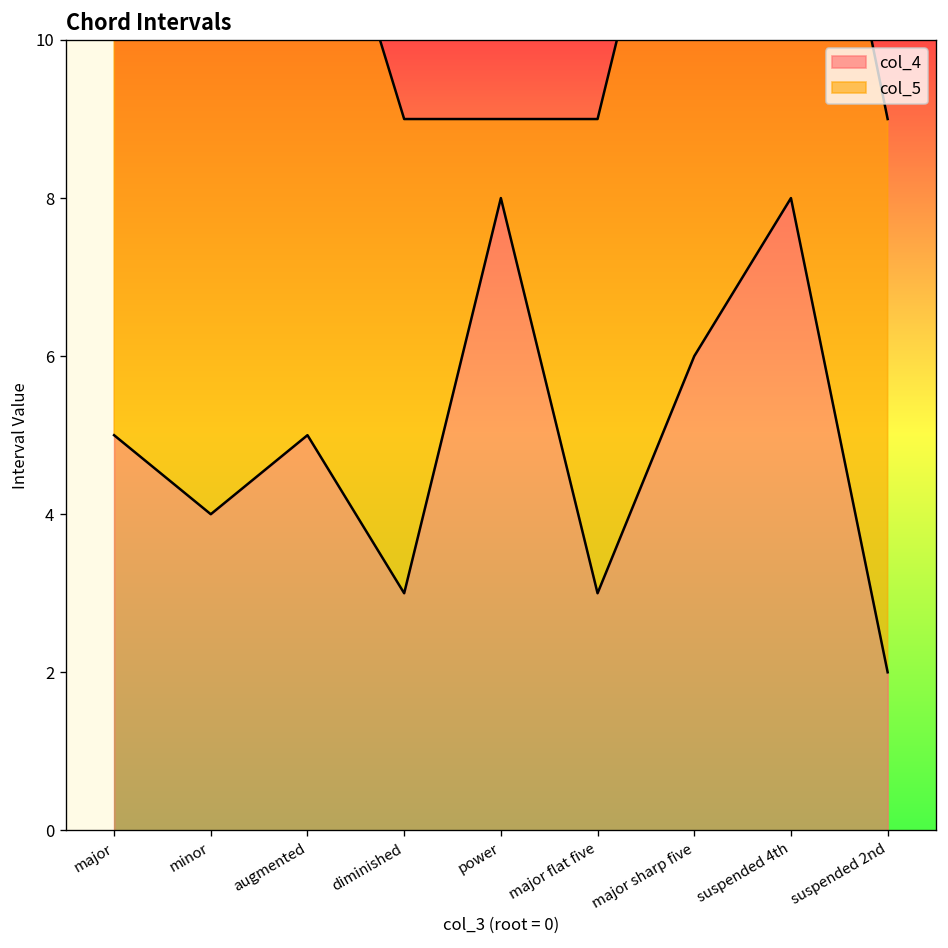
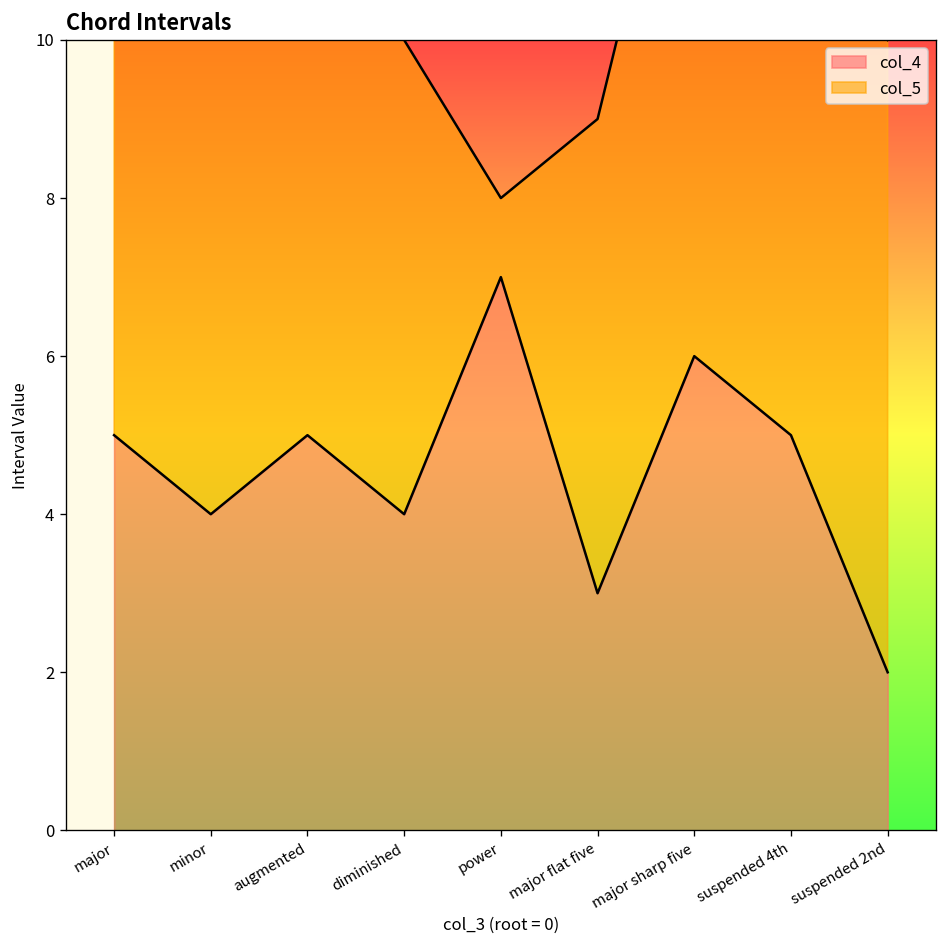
  {
    "col_4": {
      "major": 5,
      "minor": 4,
      "augmented": 5,
-     "diminished": 3,
-     "power": 8,
+     "diminished": 4,
+     "power": 7,
      "major flat five": 3,
      "major sharp five": 6,
-     "suspended 4th": 8,
+     "suspended 4th": 5,
      "suspended 2nd": 2
    },
    "col_5": {
      "diminished": 6,
      "power": 1,
      "major flat five": 6,
-     "suspended 2nd": 7
+     "suspended 2nd": 8
    }
  }
